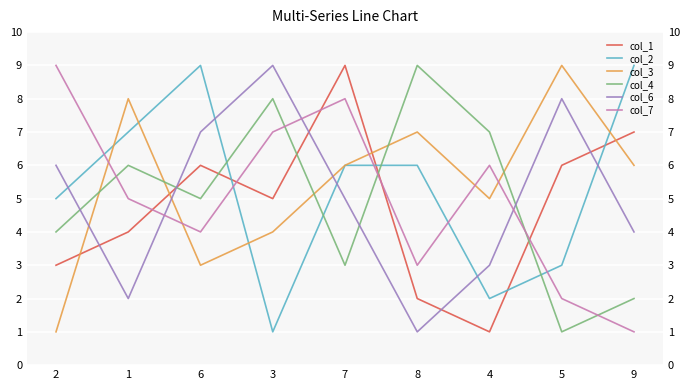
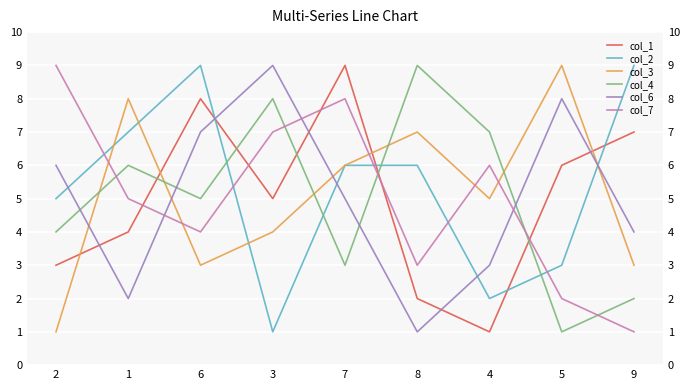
  {
    "col_1": {
      "2": 3,
      "1": 4,
-     "6": 6,
+     "6": 8,
      "3": 5,
      "7": 9,
      "8": 2,
      "4": 1,
      "5": 6,
      "9": 7
    },
    "col_2": {
      "2": 5,
      "1": 7,
      "6": 9,
      "3": 1,
      "8": 6,
      "4": 2,
      "5": 3,
      "9": 9
    },
    "col_3": {
      "2": 1,
      "1": 8,
      "6": 3,
      "3": 4,
      "8": 7,
      "4": 5,
      "5": 9,
-     "9": 6
+     "9": 3
    },
    "col_4": {
      "2": 4,
      "1": 6,
      "6": 5,
      "3": 8,
      "7": 3,
      "8": 9,
      "4": 7,
      "5": 1,
      "9": 2
    }
  }
